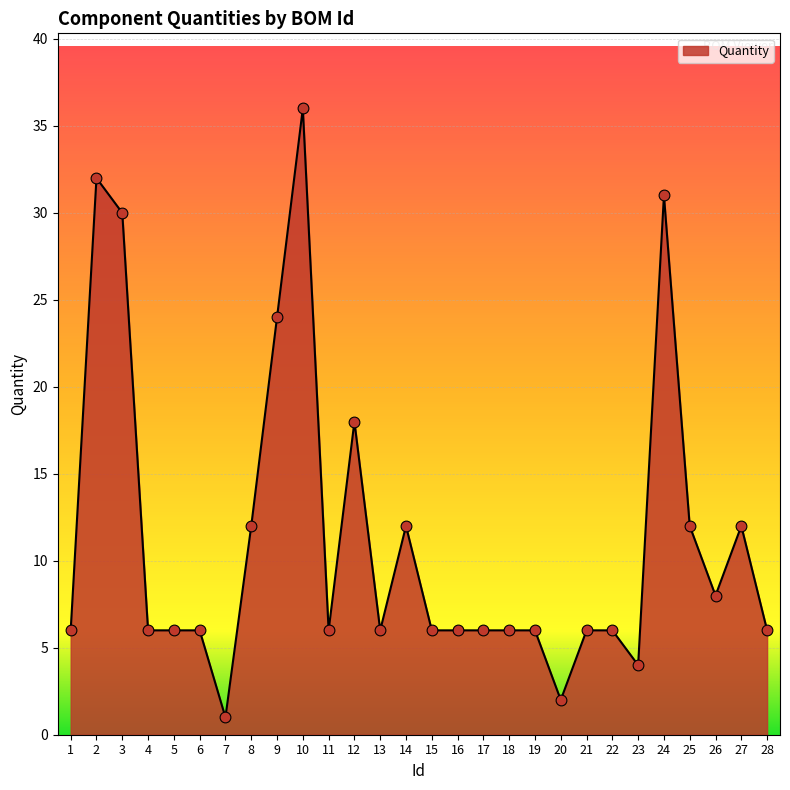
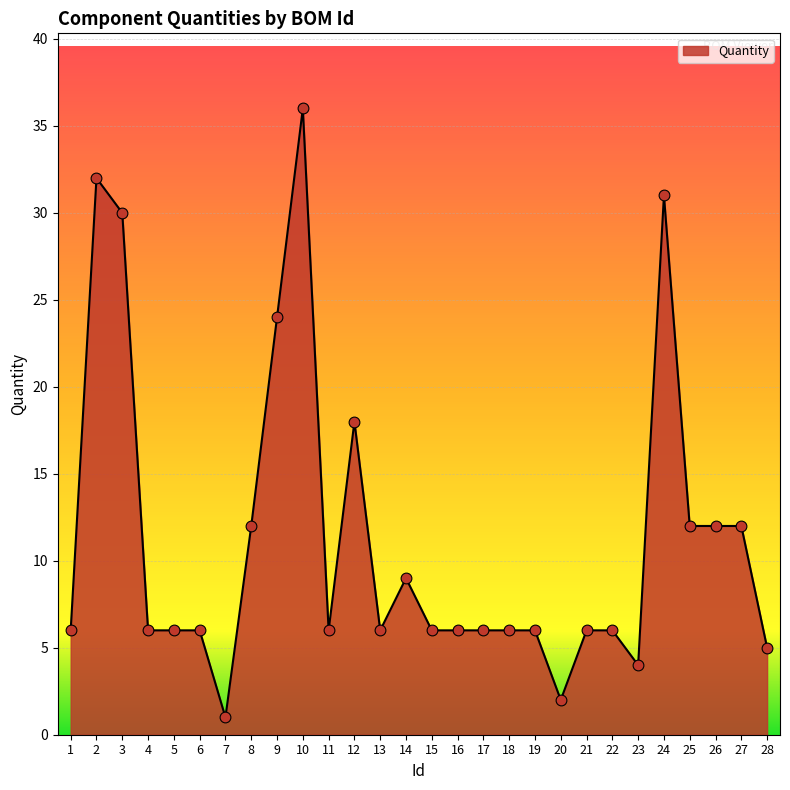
  {
    "1": 6,
    "2": 32,
    "3": 30,
    "4": 6,
    "5": 6,
    "6": 6,
    "7": 1,
    "8": 12,
    "9": 24,
    "10": 36,
    "11": 6,
    "12": 18,
    "13": 6,
-   "14": 12,
+   "14": 9,
    "15": 6,
    "16": 6,
    "17": 6,
    "18": 6,
    "19": 6,
    "20": 2,
    "21": 6,
    "22": 6,
    "23": 4,
    "24": 31,
    "25": 12,
-   "26": 8,
+   "26": 12,
    "27": 12,
-   "28": 6
+   "28": 5
  }
